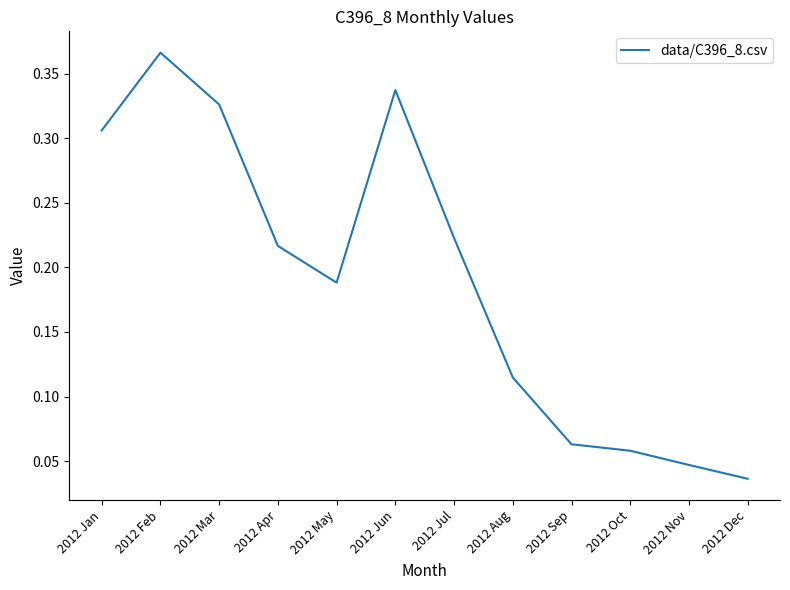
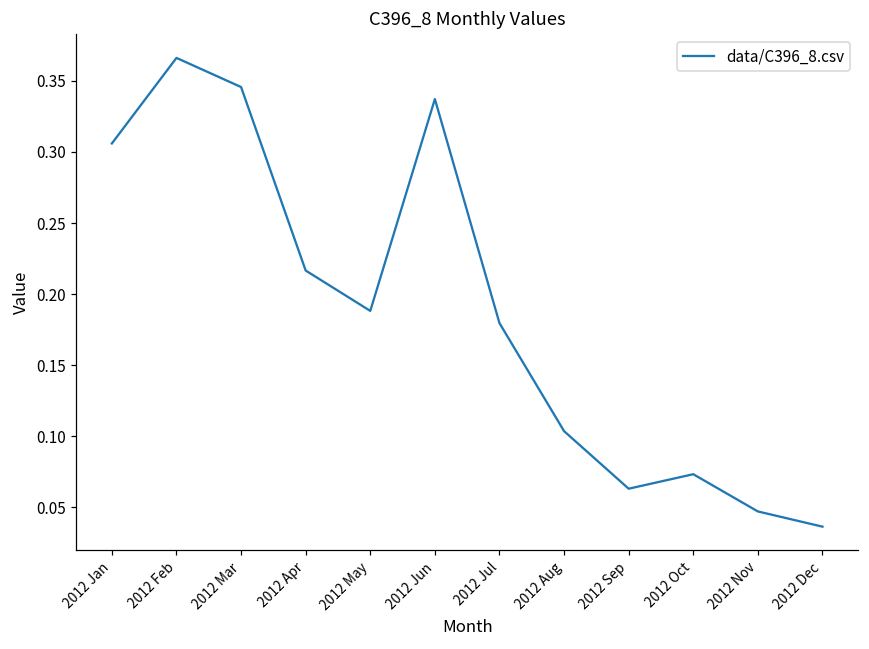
  {
    "2012 Jan": 0.306,
    "2012 Feb": 0.366,
-   "2012 Mar": 0.326,
+   "2012 Mar": 0.346,
    "2012 Apr": 0.217,
    "2012 May": 0.188,
    "2012 Jun": 0.337,
-   "2012 Jul": 0.223,
-   "2012 Aug": 0.115,
+   "2012 Jul": 0.180,
+   "2012 Aug": 0.104,
    "2012 Sep": 0.063,
-   "2012 Oct": 0.058,
+   "2012 Oct": 0.073,
    "2012 Nov": 0.047,
    "2012 Dec": 0.036
  }
